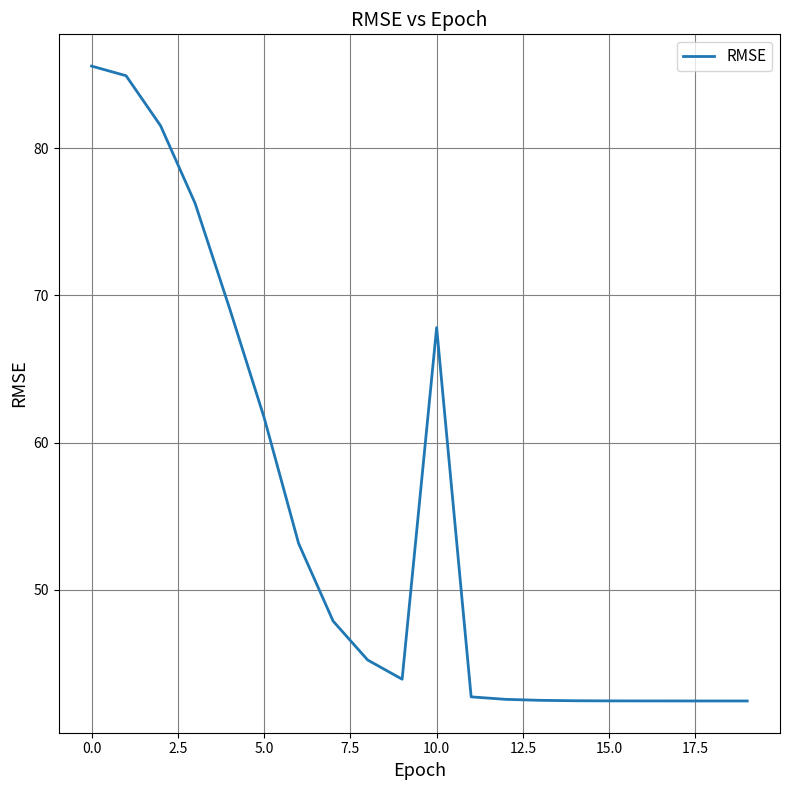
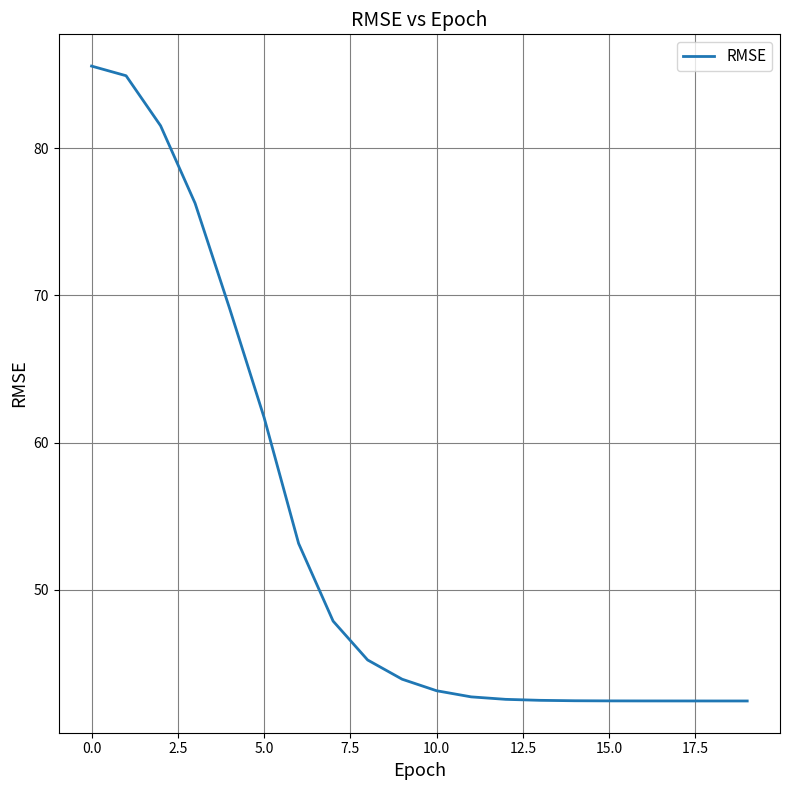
  {
    "0.0": 85.6,
    "5.0": 61.7,
-   "10.0": 67.8,
+   "10.0": 43.1,
    "15.0": 42.4
  }
